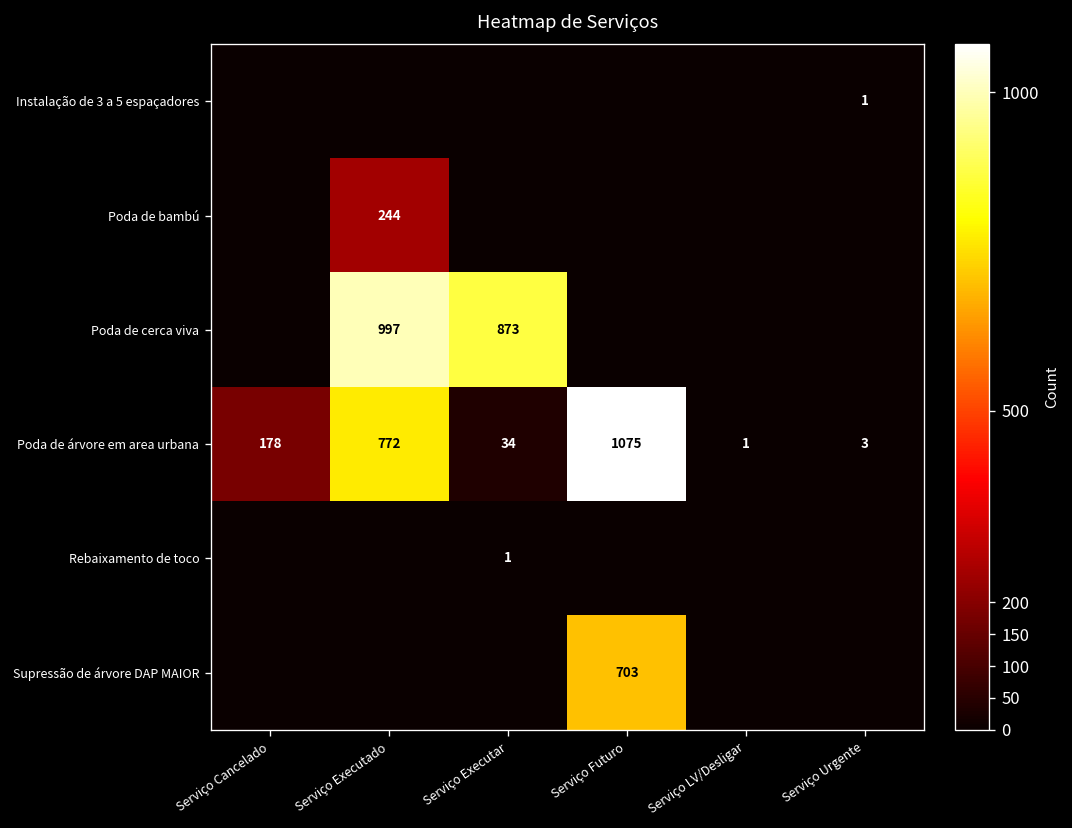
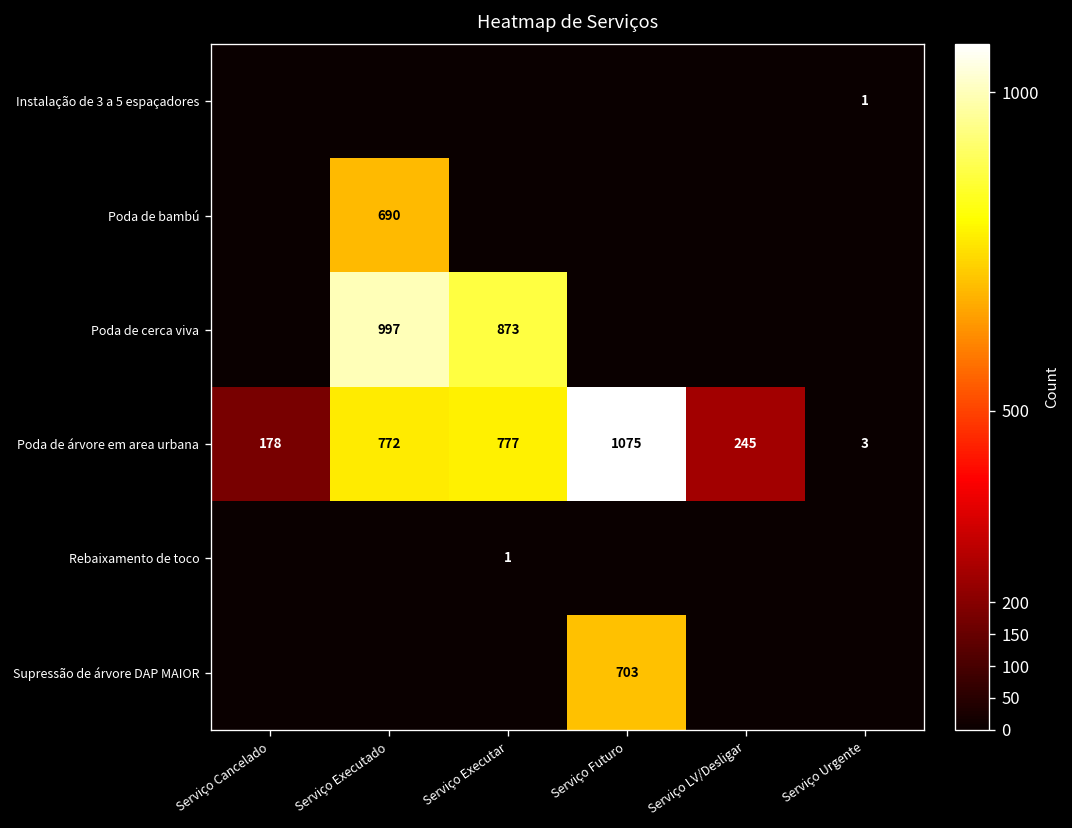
  {
    "Instalação de 3 a 5 espaçadores": {
      "Serviço Urgente": 1
    },
    "Poda de bambú": {
-     "Serviço Executado": 244
+     "Serviço Executado": 690
    },
    "Poda de cerca viva": {
      "Serviço Executado": 997,
      "Serviço Executar": 873
    },
    "Poda de árvore em area urbana": {
      "Serviço Cancelado": 178,
      "Serviço Executado": 772,
-     "Serviço Executar": 34,
+     "Serviço Executar": 777,
      "Serviço Futuro": 1075,
-     "Serviço LV/Desligar": 1,
+     "Serviço LV/Desligar": 245,
      "Serviço Urgente": 3
    },
    "Rebaixamento de toco": {
      "Serviço Executar": 1
    },
    "Supressão de árvore DAP MAIOR": {
      "Serviço Futuro": 703
    }
  }
